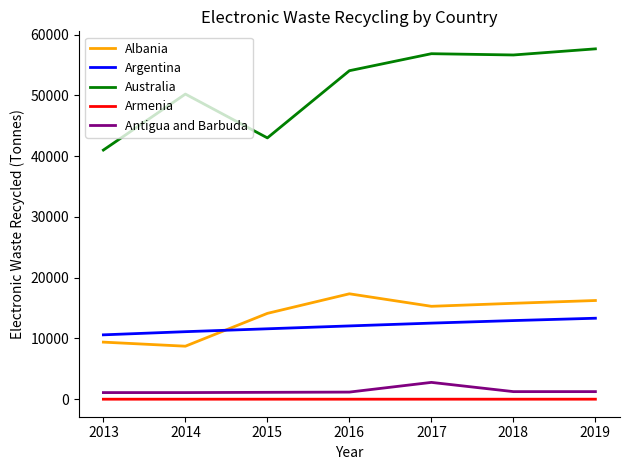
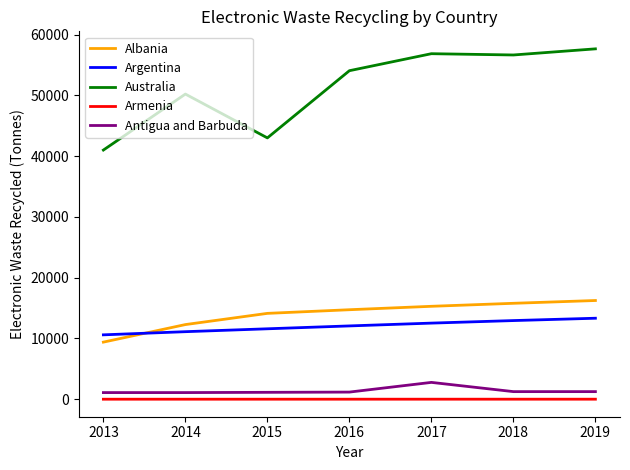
  {
    "Albania": {
      "2013": 9000,
-     "2014": 9000,
+     "2014": 12000,
      "2015": 14000,
-     "2016": 17000,
+     "2016": 15000,
      "2017": 15000,
      "2018": 16000,
      "2019": 16000
    },
    "Argentina": {
      "2013": 11000,
      "2014": 11000,
      "2015": 12000,
      "2016": 12000,
      "2017": 13000,
      "2018": 13000,
      "2019": 13000
    },
    "Australia": {
      "2013": 41000,
      "2015": 43000,
      "2016": 54000,
      "2017": 57000,
      "2018": 57000,
      "2019": 58000
    },
    "Armenia": {
      "2013": 0,
      "2014": 0,
      "2015": 0,
      "2016": 0,
      "2017": 0,
      "2018": 0,
      "2019": 0
    },
    "Antigua and Barbuda": {
      "2013": 1000,
      "2014": 1000,
      "2015": 1000,
      "2016": 1000,
      "2017": 3000,
      "2018": 1000,
      "2019": 1000
    }
  }
